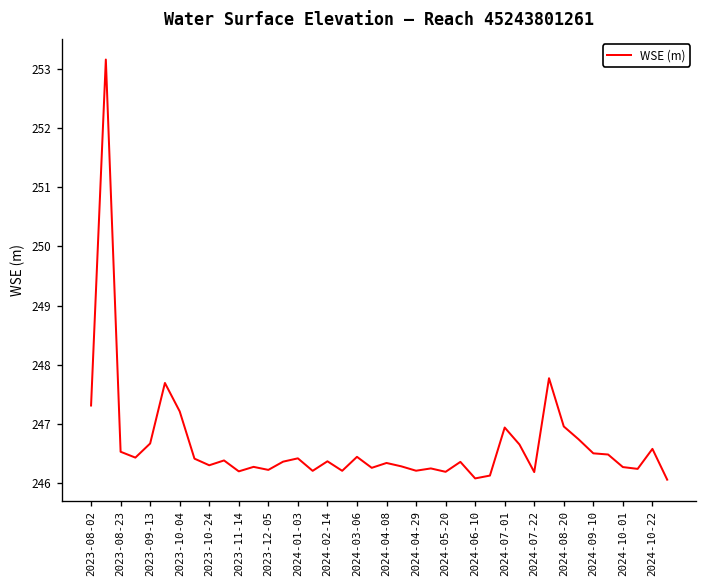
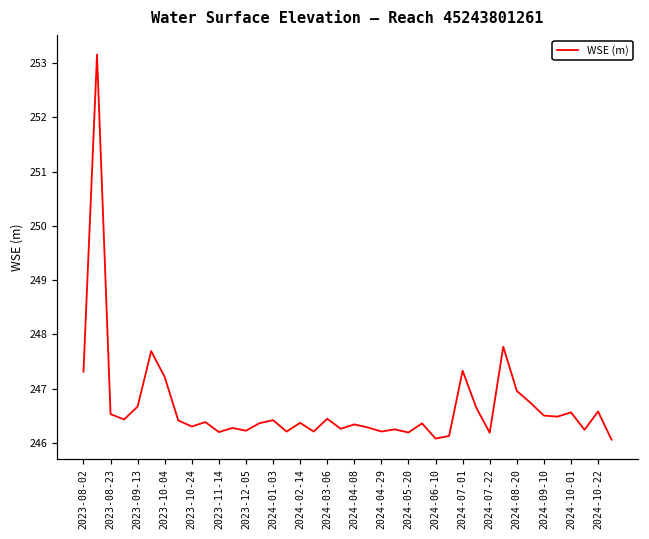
  {
    "2023-08-02": 247.3,
    "2023-08-23": 246.5,
    "2023-09-13": 246.7,
    "2023-10-04": 247.2,
    "2023-10-24": 246.3,
    "2023-11-14": 246.2,
    "2023-12-05": 246.2,
    "2024-01-03": 246.4,
    "2024-02-14": 246.4,
    "2024-03-06": 246.4,
    "2024-04-08": 246.3,
    "2024-04-29": 246.2,
    "2024-05-20": 246.2,
    "2024-06-10": 246.1,
-   "2024-07-01": 246.9,
+   "2024-07-01": 247.3,
    "2024-07-22": 246.2,
    "2024-08-20": 247.0,
    "2024-09-10": 246.5,
-   "2024-10-01": 246.3,
+   "2024-10-01": 246.6,
    "2024-10-22": 246.6
  }
